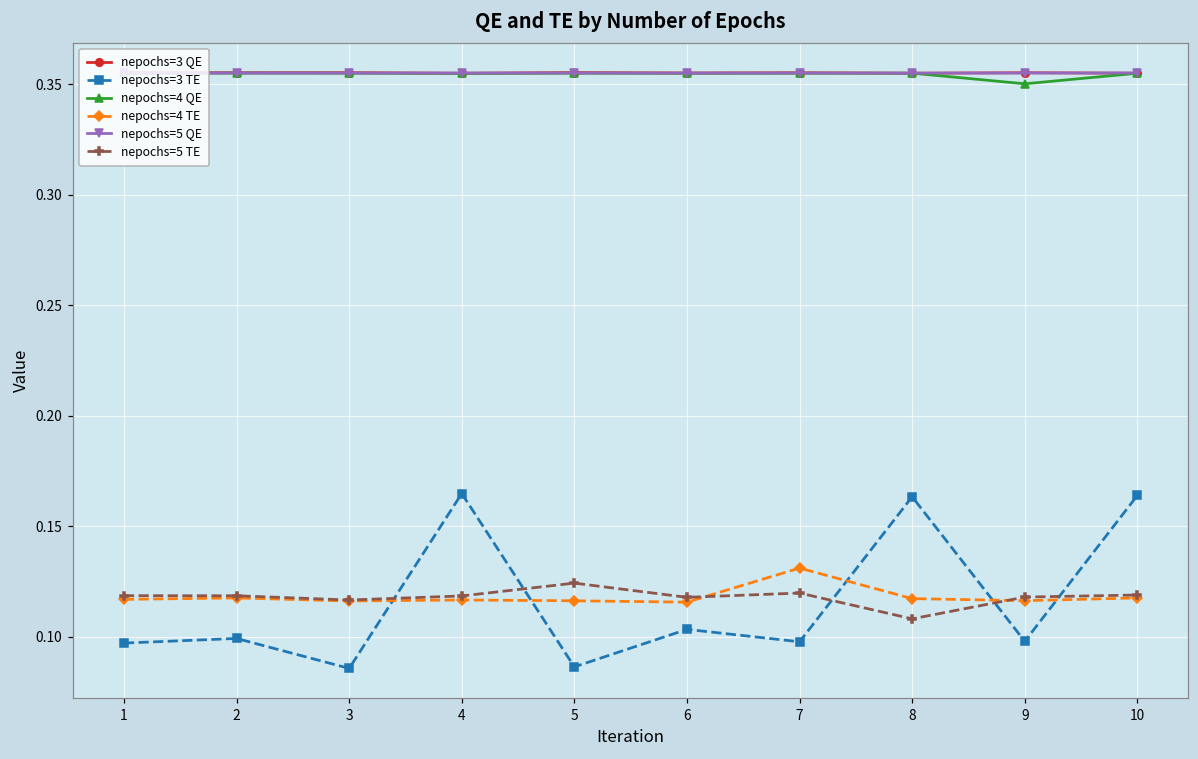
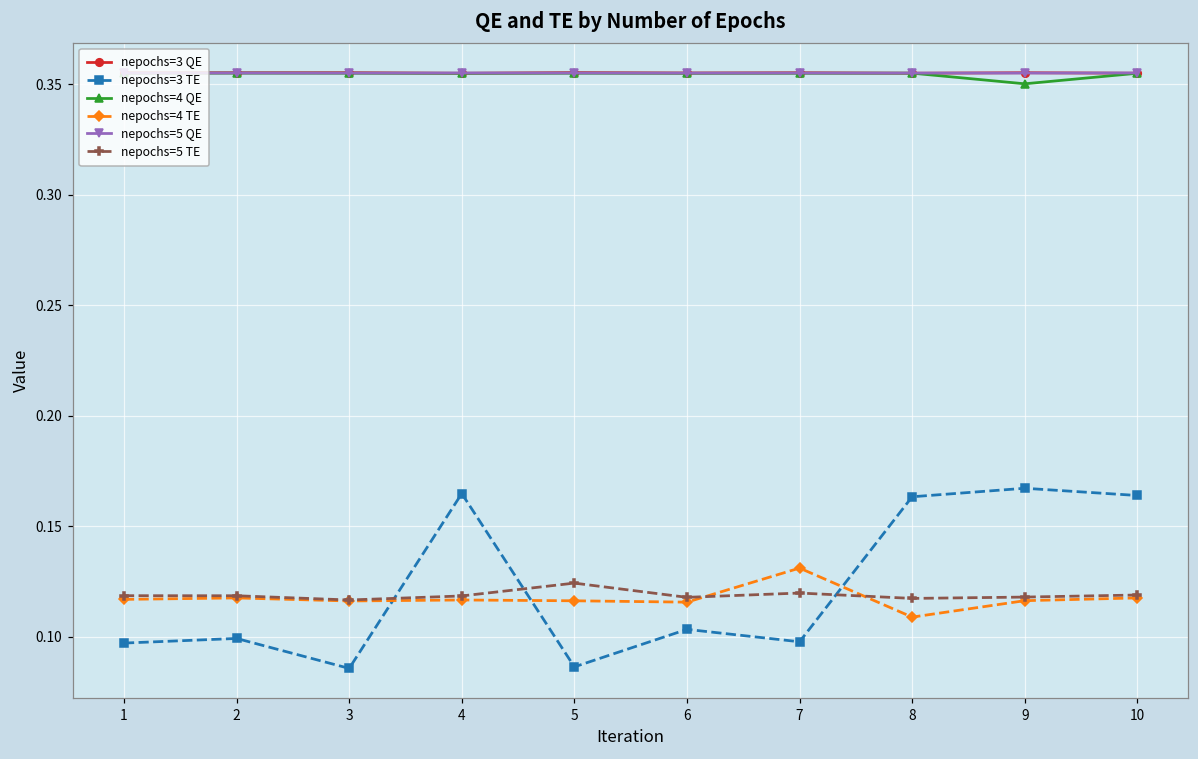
  {
    "nepochs=3 TE": {
      "1": 0.097,
      "2": 0.099,
      "3": 0.086,
      "4": 0.165,
      "5": 0.086,
      "6": 0.103,
      "7": 0.098,
      "8": 0.163,
-     "9": 0.098,
+     "9": 0.167,
      "10": 0.164
    },
    "nepochs=4 QE": {
      "9": 0.350
    },
    "nepochs=4 TE": {
      "1": 0.117,
      "4": 0.117,
      "5": 0.116,
      "6": 0.116,
      "7": 0.131,
-     "8": 0.117,
+     "8": 0.109,
      "9": 0.116,
      "10": 0.117
    },
    "nepochs=5 TE": {
      "1": 0.118,
      "4": 0.118,
      "5": 0.124,
      "6": 0.118,
      "7": 0.120,
-     "8": 0.108,
+     "8": 0.117,
      "9": 0.118,
      "10": 0.119
    }
  }
